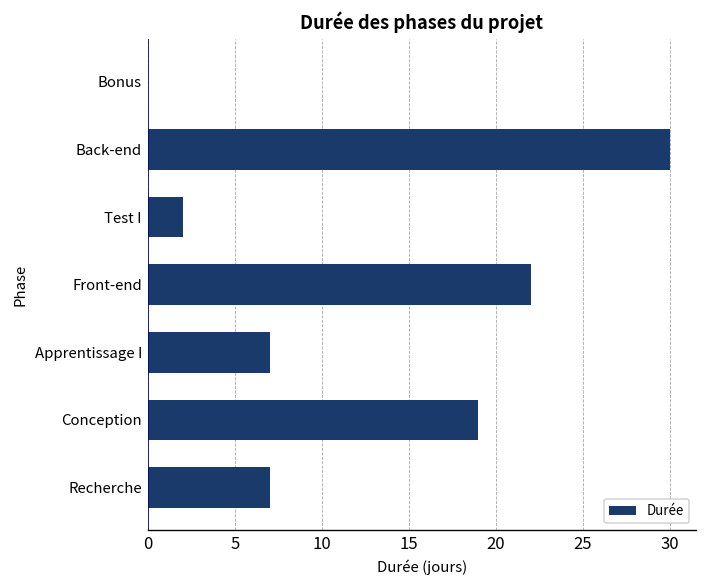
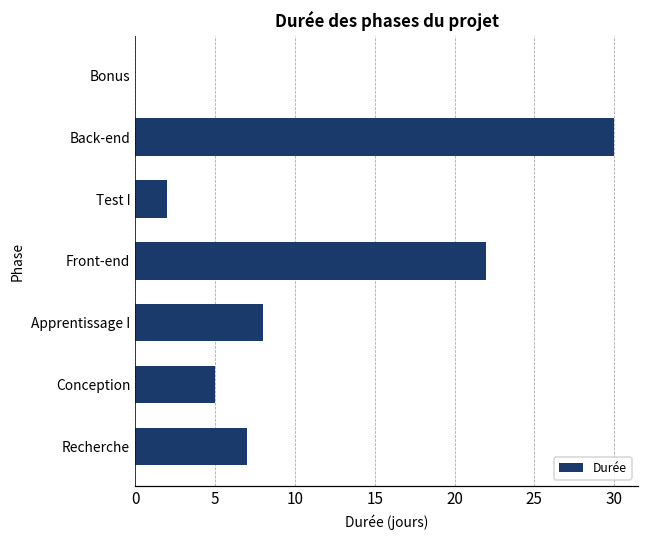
  {
    "Bonus": 0,
    "Back-end": 30,
    "Test I": 2,
    "Front-end": 22,
-   "Apprentissage I": 7,
-   "Conception": 19,
+   "Apprentissage I": 8,
+   "Conception": 5,
    "Recherche": 7
  }
